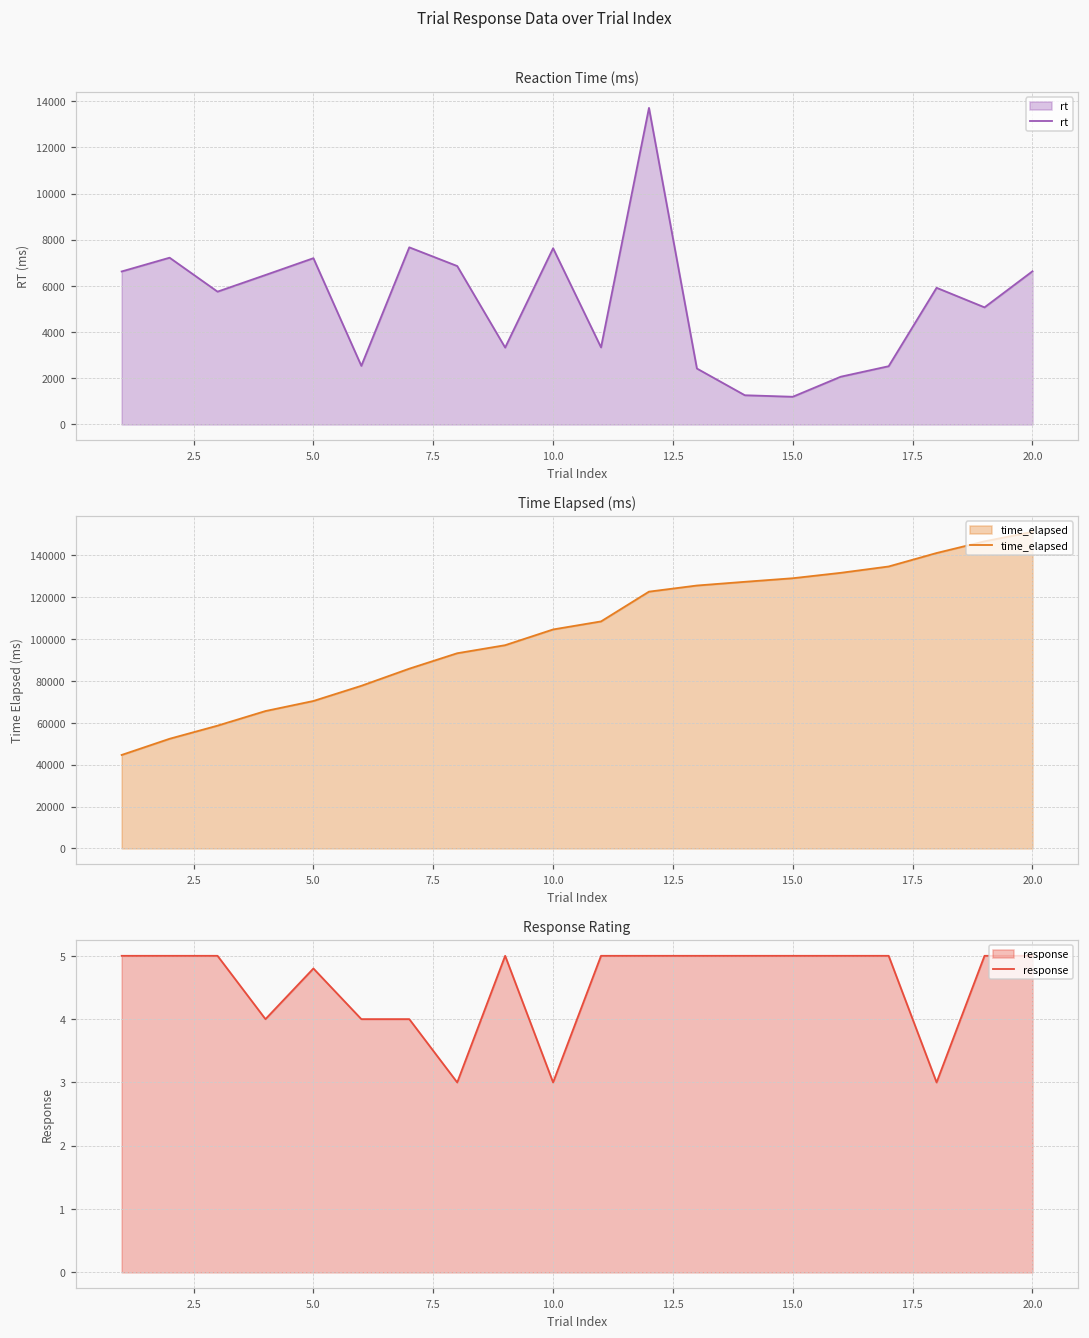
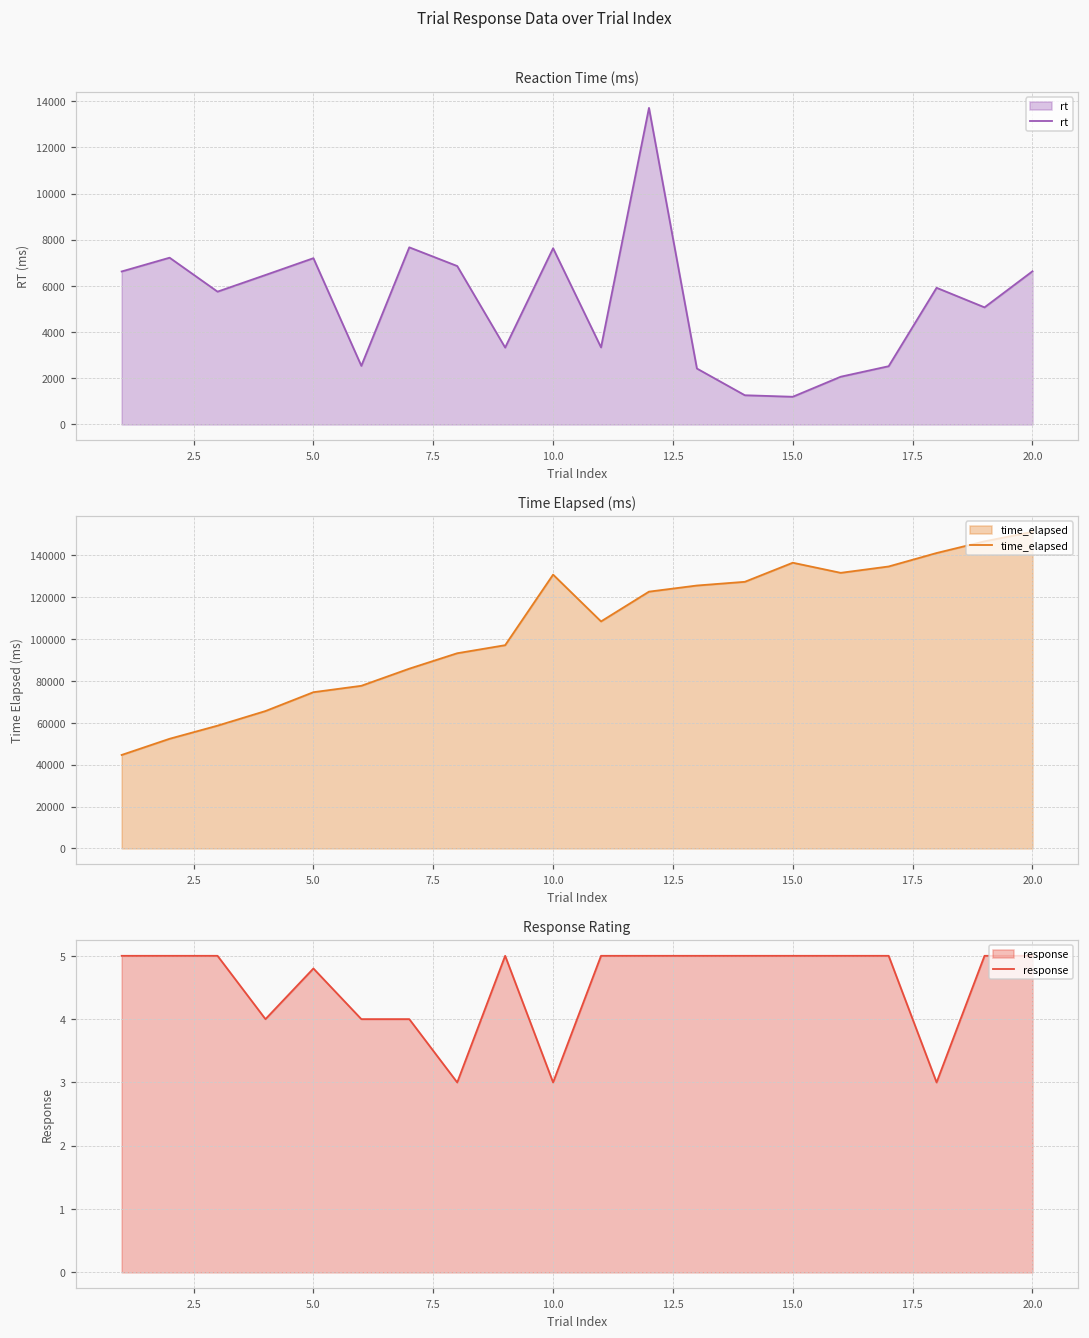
  {
    "Reaction Time (ms)": {
      "5.0": 7200,
      "10.0": 7600,
      "15.0": 1200,
      "20.0": 6600
    },
    "Time Elapsed (ms)": {
-     "5.0": 70000,
-     "10.0": 105000,
-     "15.0": 129000
+     "5.0": 75000,
+     "10.0": 131000,
+     "15.0": 137000
    },
    "Response Rating": {
      "5.0": 4.8,
      "10.0": 3.0,
      "15.0": 5.0
    }
  }
